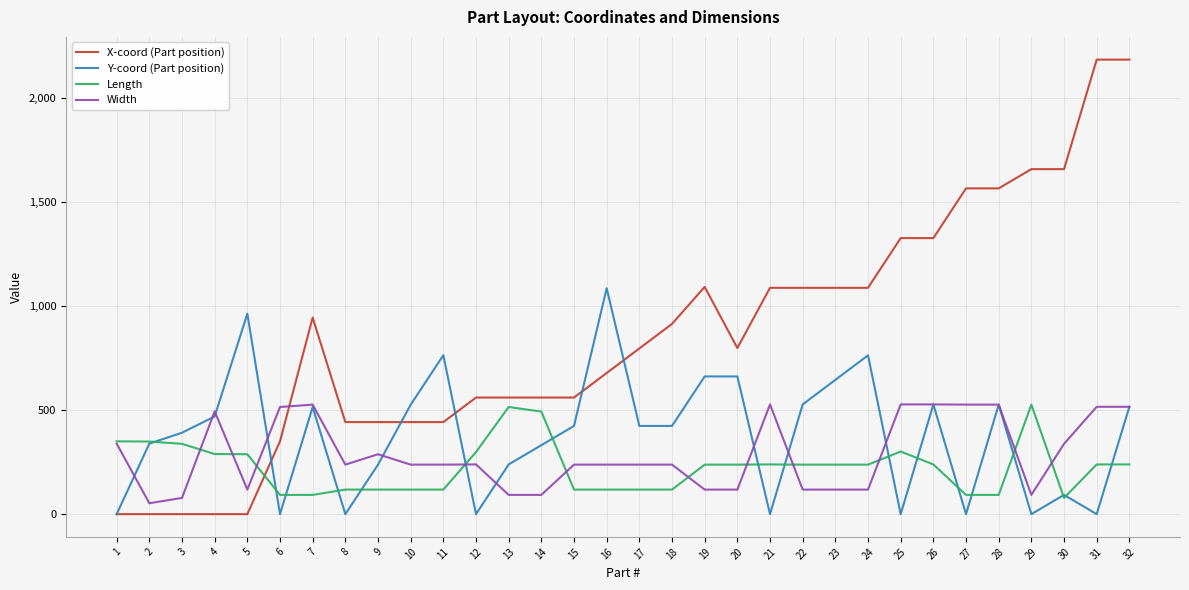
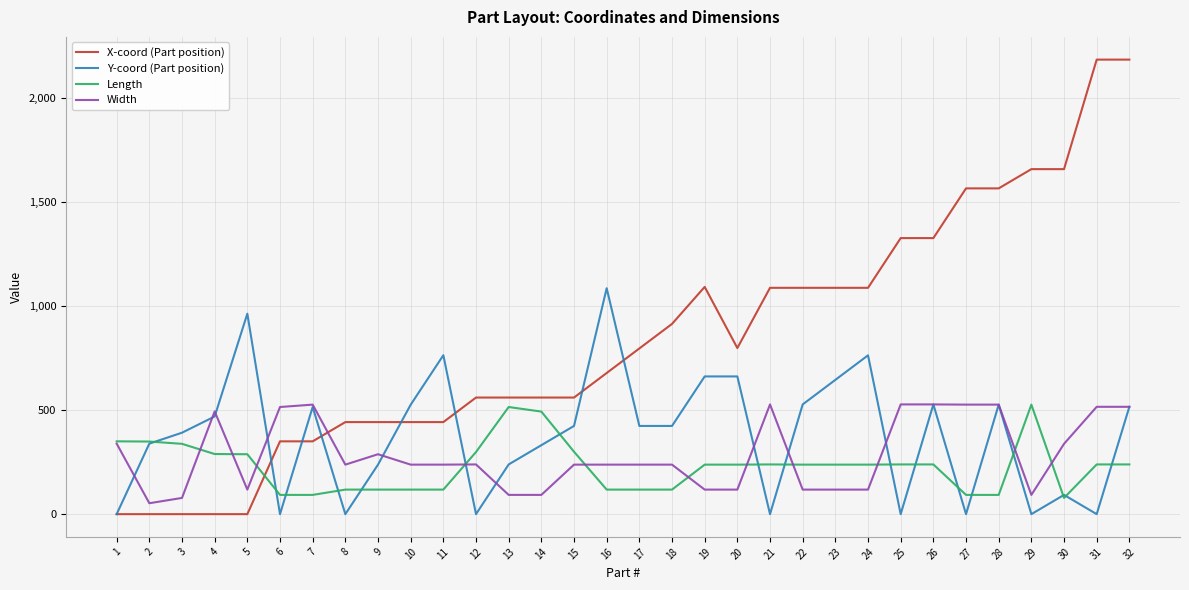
  {
    "X-coord (Part position)": {
      "2": "0",
      "3": "0",
      "4": "0",
      "5": "0",
      "6": "350",
-     "7": "950",
+     "7": "350",
      "8": "440",
      "9": "440",
      "10": "440",
      "11": "440",
      "12": "560",
      "13": "560",
      "14": "560",
      "15": "560",
      "16": "680",
      "17": "800",
      "18": "910",
      "19": "1,090",
      "20": "800",
      "21": "1,090",
      "22": "1,090",
      "23": "1,090",
      "24": "1,090",
      "25": "1,330",
      "26": "1,330",
      "27": "1,570",
      "28": "1,570",
      "29": "1,660",
      "30": "1,660",
      "31": "2,190",
      "32": "2,190"
    },
    "Y-coord (Part position)": {
      "3": "390",
      "4": "470",
      "5": "960",
      "6": "0",
      "8": "0",
      "9": "240",
      "10": "530",
      "11": "760",
      "12": "0",
      "13": "240",
      "14": "330",
      "15": "420",
      "16": "1,090",
      "17": "420",
      "18": "420",
      "19": "660",
      "20": "660",
      "21": "0",
      "22": "530",
      "23": "650",
      "24": "760",
      "25": "0",
      "27": "0",
      "29": "0",
      "30": "90",
      "31": "0"
    },
    "Length": {
      "3": "340",
      "4": "290",
      "5": "290",
      "6": "90",
      "7": "90",
      "8": "120",
      "9": "120",
      "10": "120",
      "11": "120",
      "12": "300",
      "13": "520",
      "14": "490",
-     "15": "120",
+     "15": "300",
      "16": "120",
      "17": "120",
      "18": "120",
      "19": "240",
      "20": "240",
      "21": "240",
      "22": "240",
      "23": "240",
      "24": "240",
-     "25": "300",
+     "25": "240",
      "26": "240",
      "27": "90",
      "28": "90",
      "29": "530",
      "30": "80",
      "31": "240",
      "32": "240"
    },
    "Width": {
      "2": "50",
      "3": "80",
      "4": "490",
      "5": "120",
      "6": "520",
      "8": "240",
      "9": "290",
      "10": "240",
      "11": "240",
      "12": "240",
      "13": "90",
      "14": "90",
      "15": "240",
      "16": "240",
      "17": "240",
      "18": "240",
      "19": "120",
      "20": "120",
      "21": "530",
      "22": "120",
      "23": "120",
      "24": "120",
      "25": "530",
      "27": "530",
      "29": "90",
      "30": "340",
      "31": "520"
    }
  }
